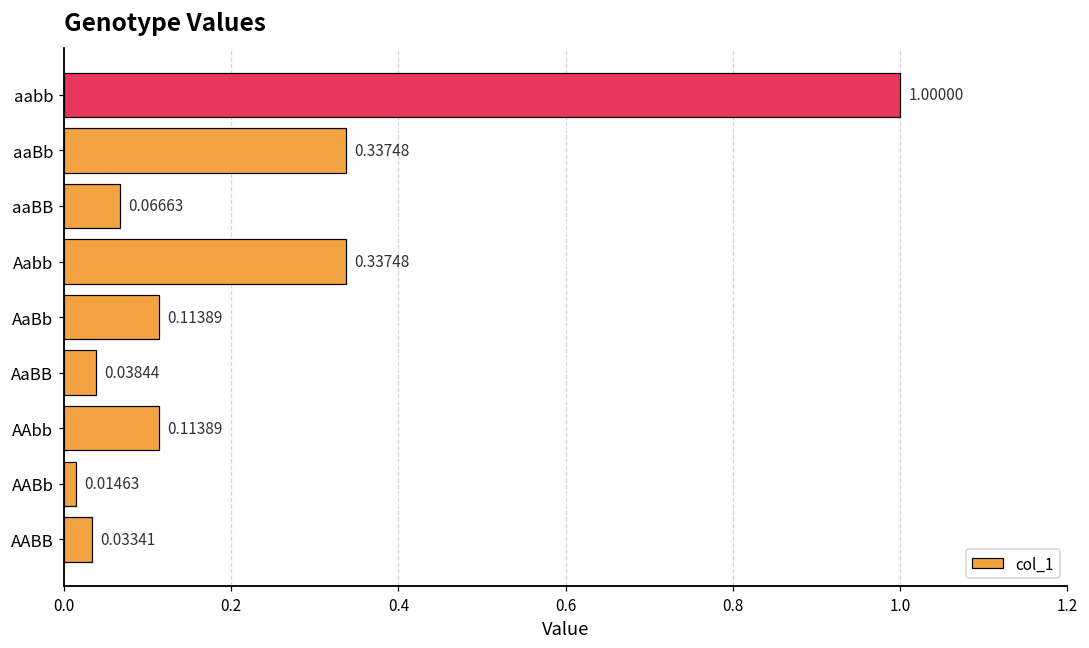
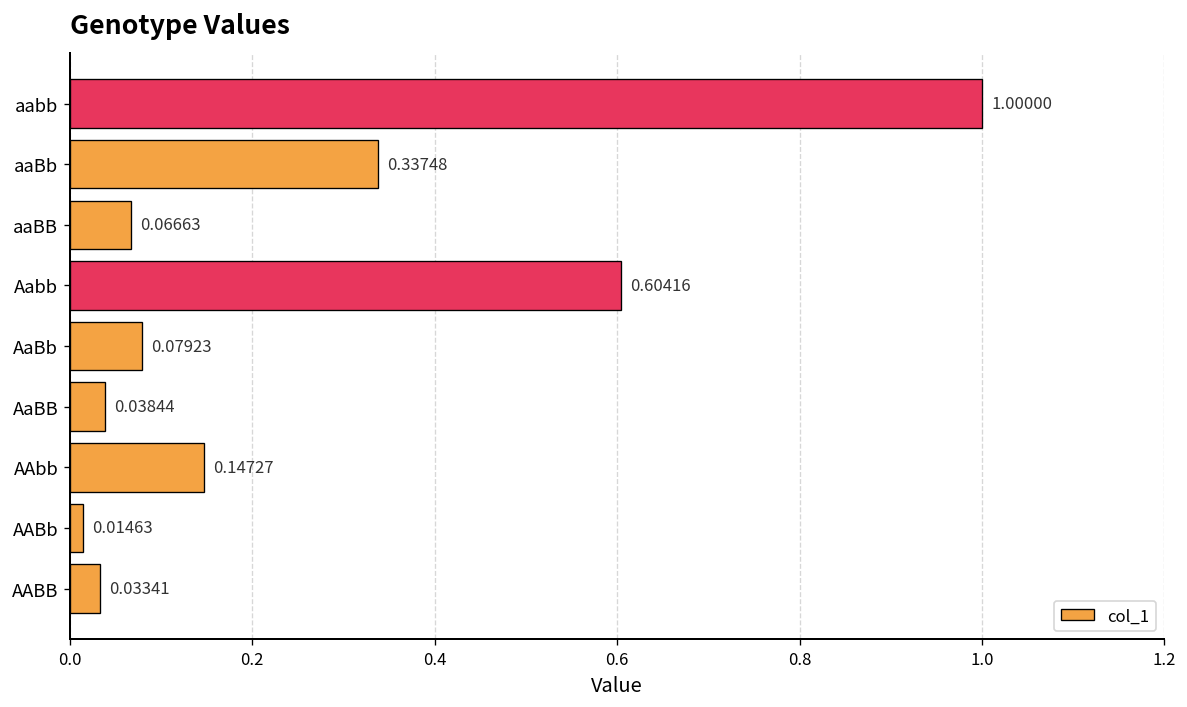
  {
    "aabb": 1.00000,
    "aaBb": 0.33748,
    "aaBB": 0.06663,
-   "Aabb": 0.33748,
-   "AaBb": 0.11389,
+   "Aabb": 0.60416,
+   "AaBb": 0.07923,
    "AaBB": 0.03844,
-   "AAbb": 0.11389,
+   "AAbb": 0.14727,
    "AABb": 0.01463,
    "AABB": 0.03341
  }
